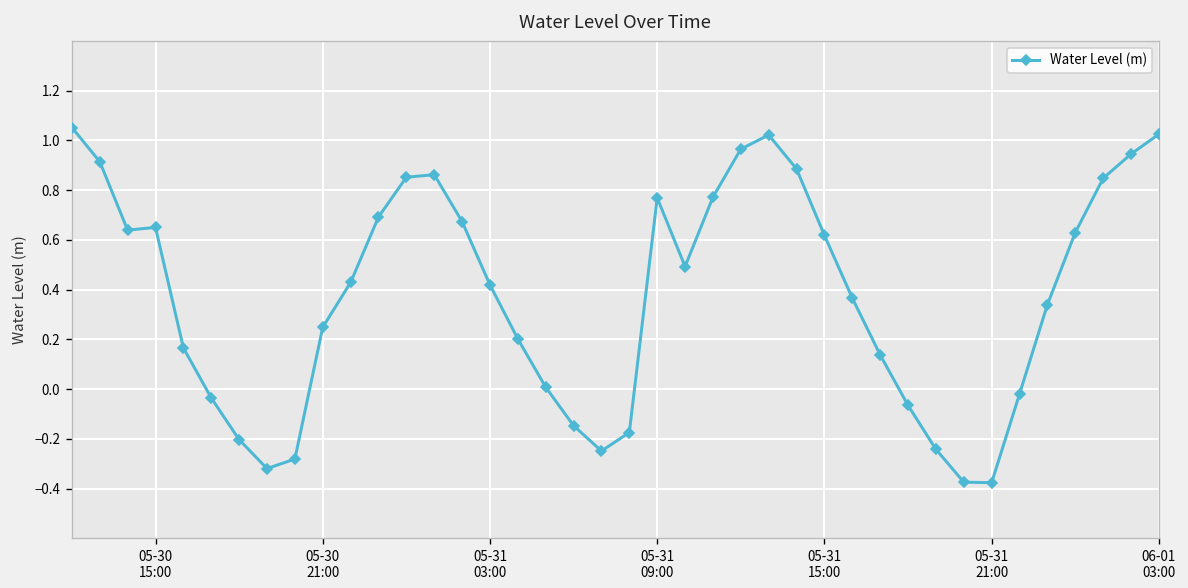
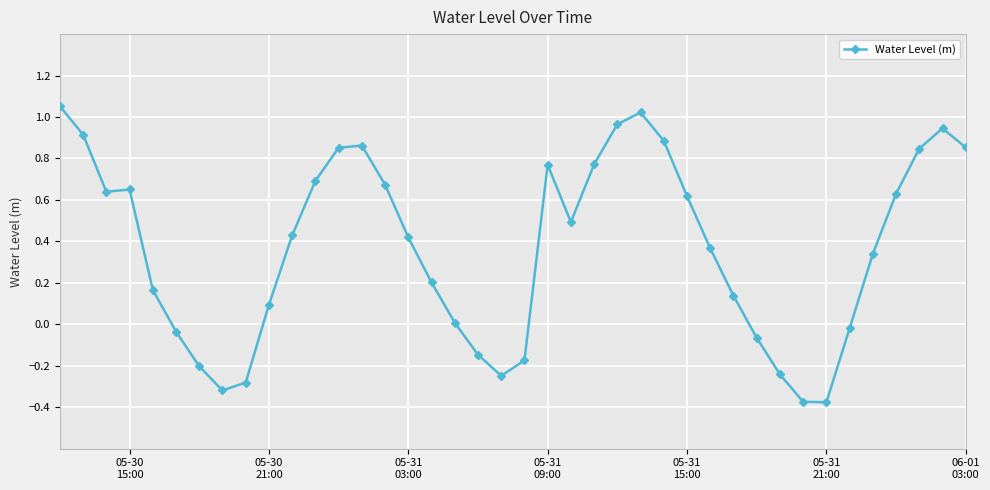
  {
    "05-30 15:00": 0.65,
-   "05-30 21:00": 0.25,
+   "05-30 21:00": 0.09,
    "05-31 03:00": 0.42,
    "05-31 09:00": 0.77,
    "05-31 15:00": 0.62,
    "05-31 21:00": -0.38,
-   "06-01 03:00": 1.03
+   "06-01 03:00": 0.85
  }
